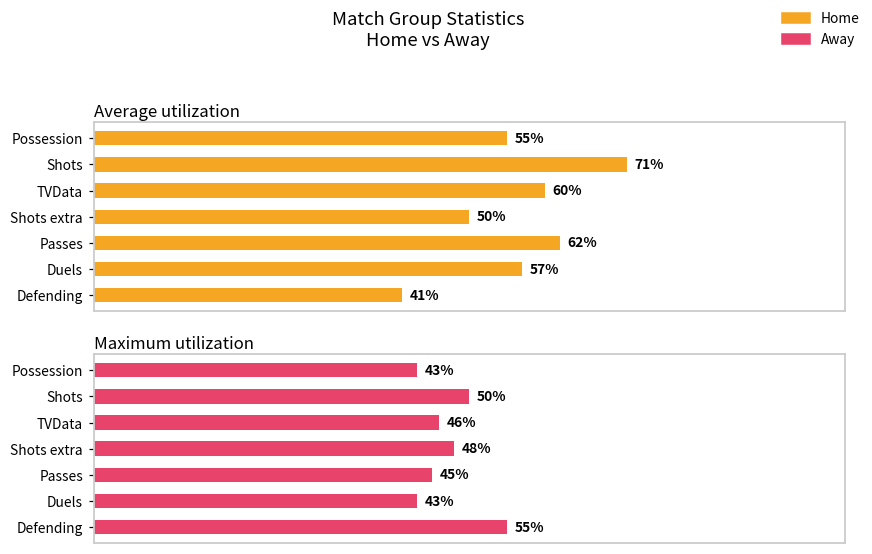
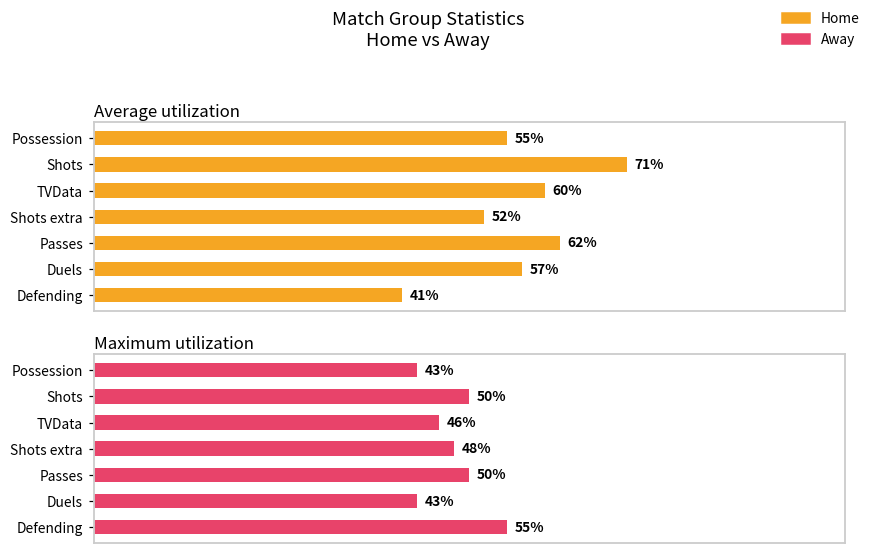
  {
    "Average utilization": {
      "Possession": "55%",
      "Shots": "71%",
      "TVData": "60%",
-     "Shots extra": "50%",
+     "Shots extra": "52%",
      "Passes": "62%",
      "Duels": "57%",
      "Defending": "41%"
    },
    "Maximum utilization": {
      "Possession": "43%",
      "Shots": "50%",
      "TVData": "46%",
      "Shots extra": "48%",
-     "Passes": "45%",
+     "Passes": "50%",
      "Duels": "43%",
      "Defending": "55%"
    }
  }
